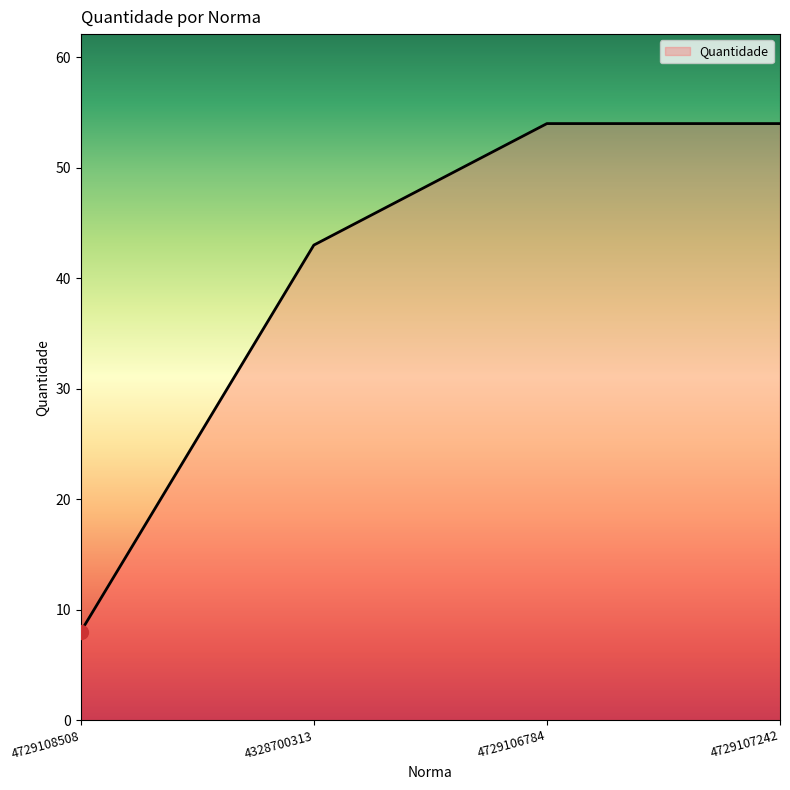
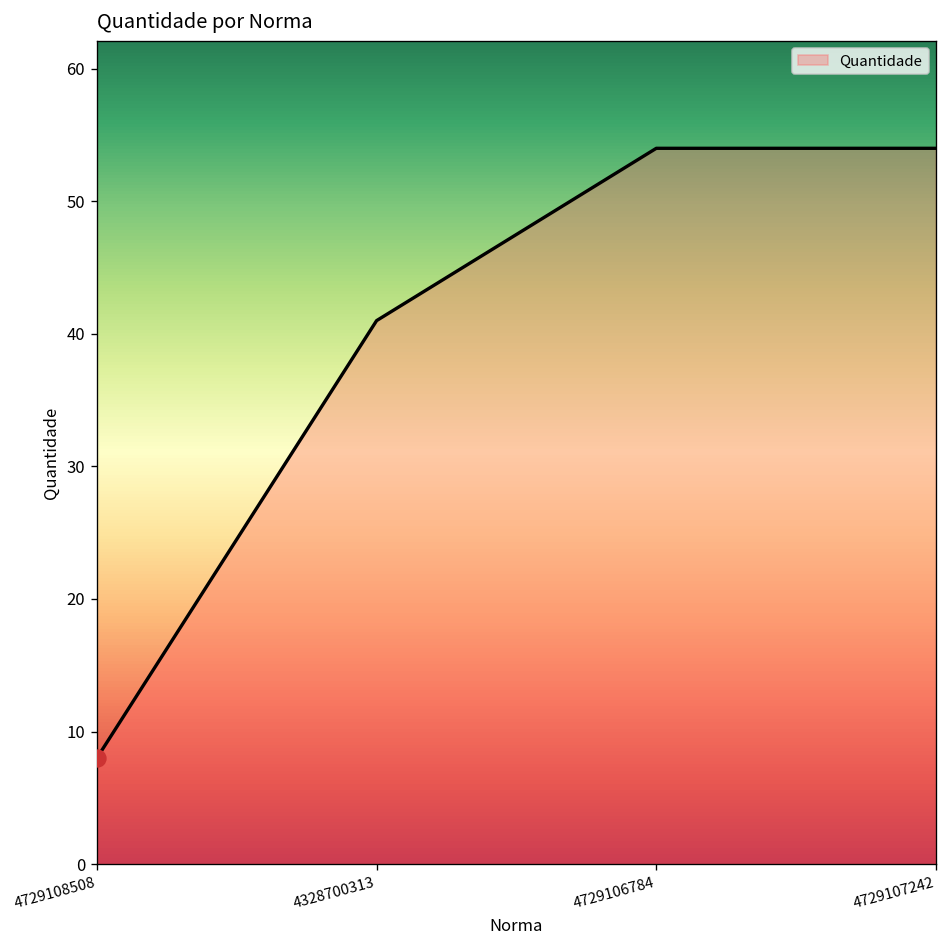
  {
    "Quantidade": {
-     "4328700313": 43,
+     "4328700313": 41,
      "4729106784": 54,
      "4729107242": 54
    }
  }
